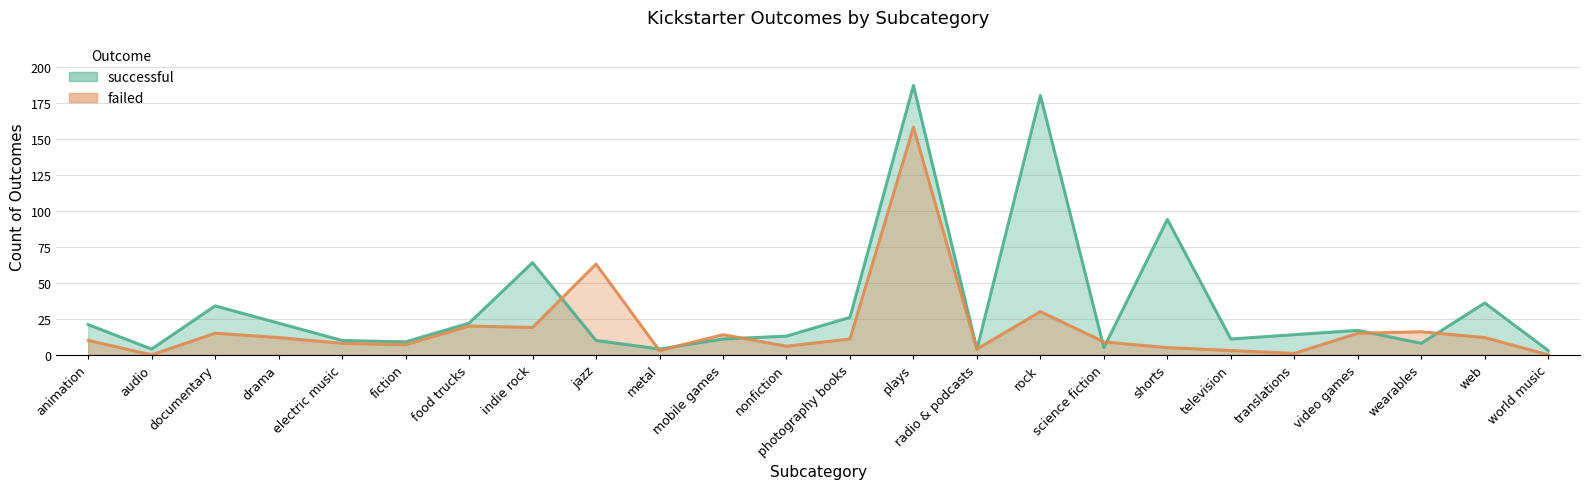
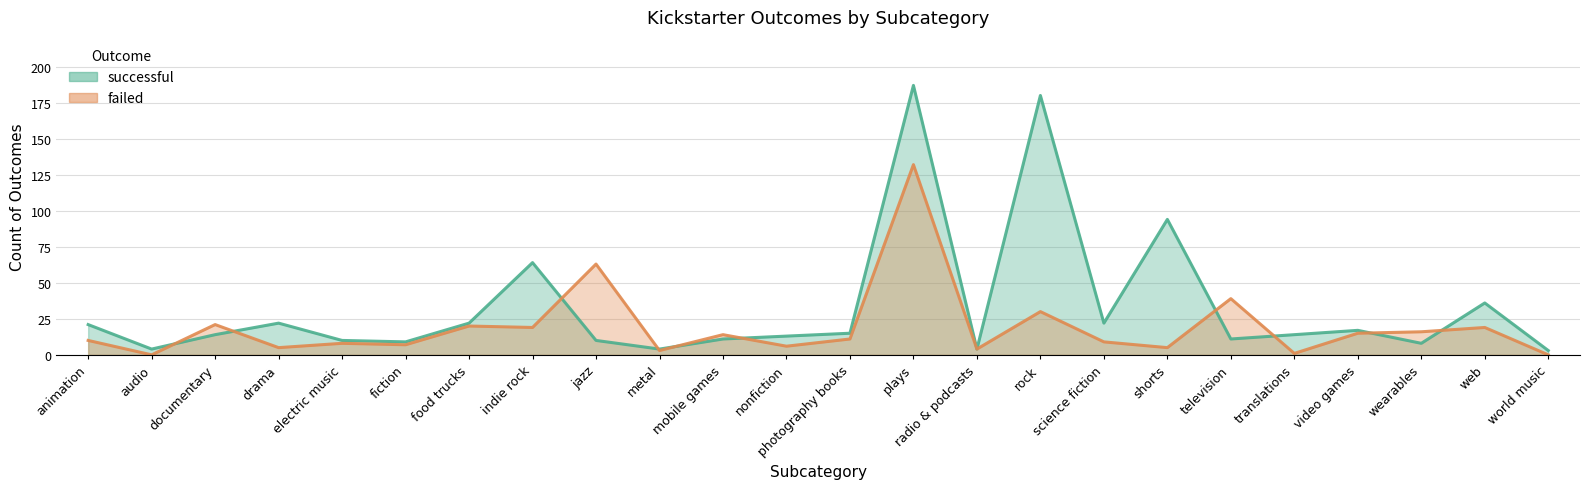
  {
    "successful": {
      "animation": 21,
      "audio": 4,
-     "documentary": 34,
+     "documentary": 14,
      "drama": 22,
      "electric music": 10,
      "fiction": 9,
      "food trucks": 22,
      "indie rock": 64,
      "jazz": 10,
      "mobile games": 11,
      "nonfiction": 13,
-     "photography books": 26,
+     "photography books": 15,
      "plays": 187,
      "rock": 180,
-     "science fiction": 5,
+     "science fiction": 22,
      "shorts": 94,
      "television": 11,
      "translations": 14,
      "video games": 17,
      "wearables": 8,
      "web": 36,
      "world music": 3
    },
    "failed": {
      "animation": 10,
      "audio": 0,
-     "documentary": 15,
-     "drama": 12,
+     "documentary": 21,
+     "drama": 5,
      "electric music": 8,
      "fiction": 7,
      "food trucks": 20,
      "indie rock": 19,
      "jazz": 63,
      "mobile games": 14,
      "nonfiction": 6,
      "photography books": 11,
-     "plays": 158,
+     "plays": 132,
      "rock": 30,
      "science fiction": 9,
      "shorts": 5,
-     "television": 3,
+     "television": 39,
      "translations": 1,
      "video games": 15,
      "wearables": 16,
-     "web": 12,
+     "web": 19,
      "world music": 0
    }
  }
